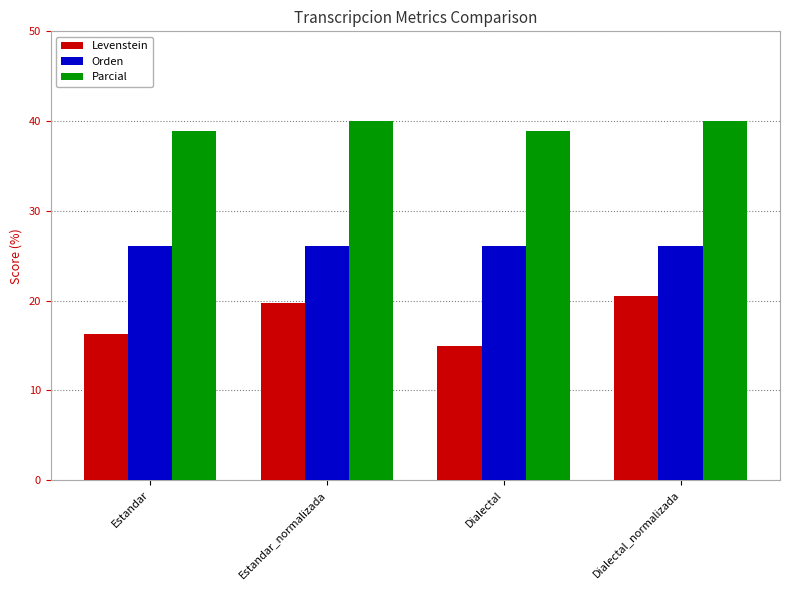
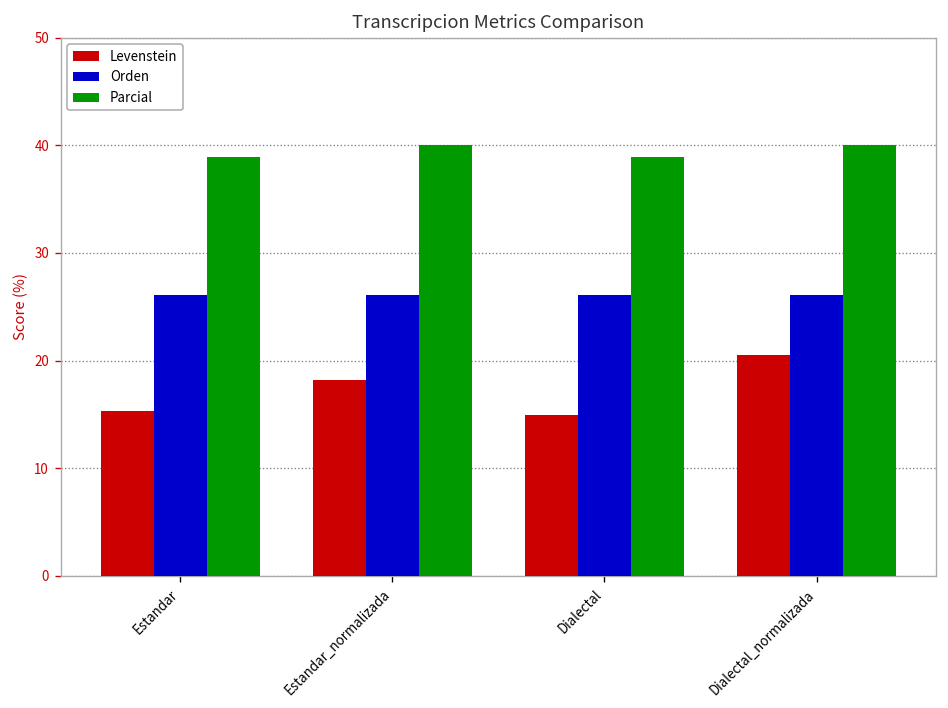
  {
    "Levenstein": {
-     "Estandar": 16,
-     "Estandar_normalizada": 20,
+     "Estandar": 15,
+     "Estandar_normalizada": 18,
      "Dialectal": 15,
      "Dialectal_normalizada": 21
    },
    "Orden": {
      "Estandar": 26,
      "Estandar_normalizada": 26,
      "Dialectal": 26,
      "Dialectal_normalizada": 26
    },
    "Parcial": {
      "Estandar": 39,
      "Estandar_normalizada": 40,
      "Dialectal": 39,
      "Dialectal_normalizada": 40
    }
  }
